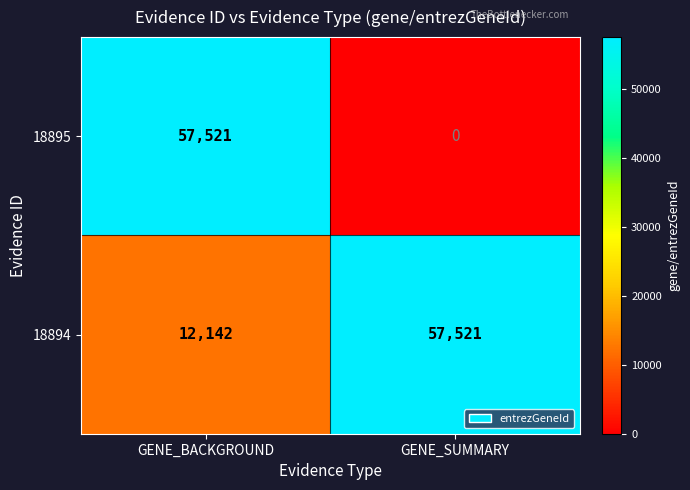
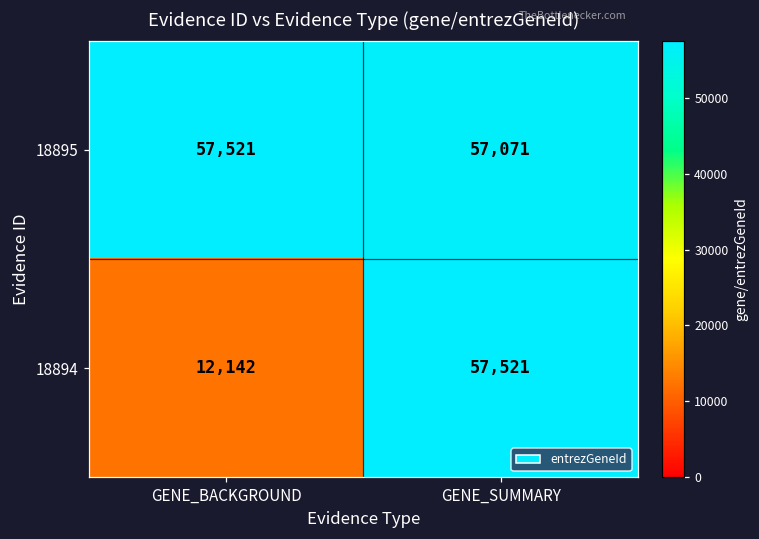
  {
    "18895": {
      "GENE_BACKGROUND": "57,521",
-     "GENE_SUMMARY": "0"
+     "GENE_SUMMARY": "57,071"
    },
    "18894": {
      "GENE_BACKGROUND": "12,142",
      "GENE_SUMMARY": "57,521"
    }
  }
